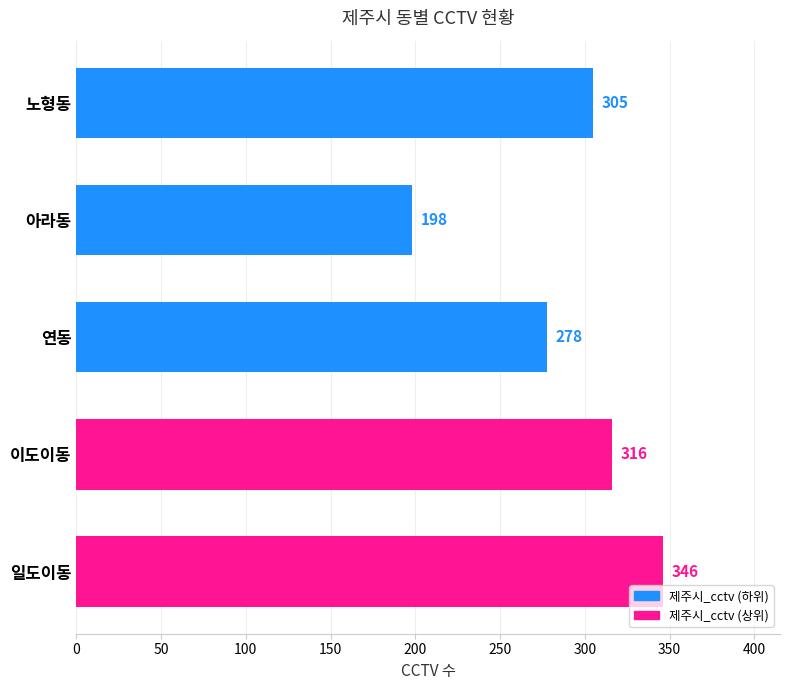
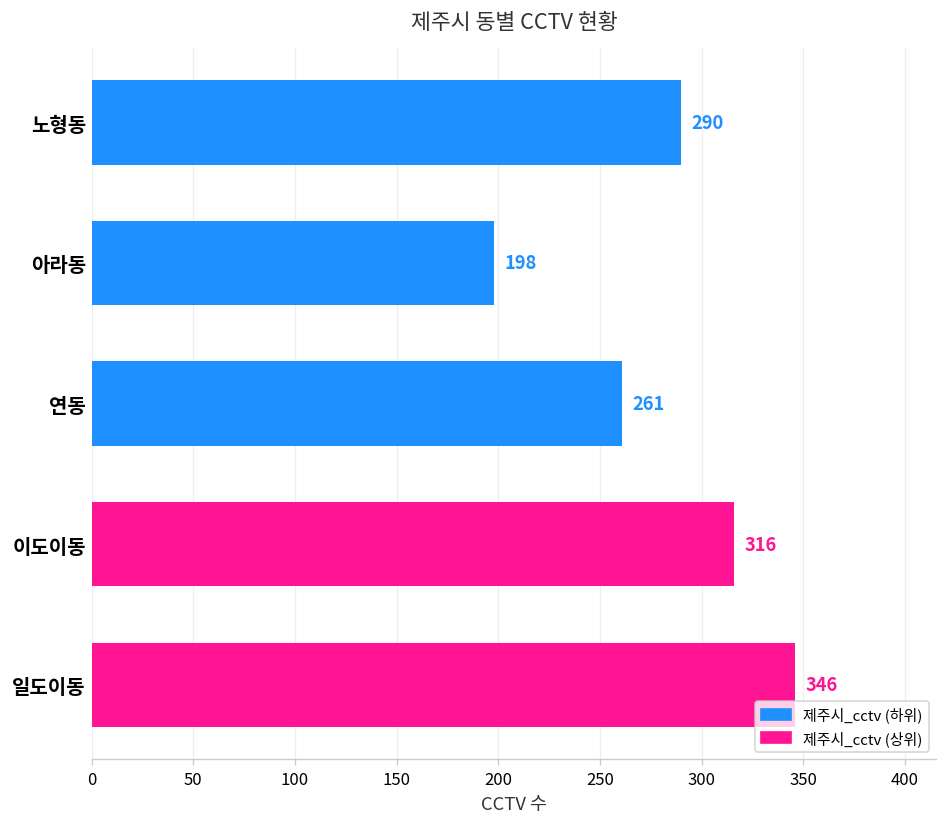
  {
-   "노형동": 305,
+   "노형동": 290,
    "아라동": 198,
-   "연동": 278,
+   "연동": 261,
    "이도이동": 316,
    "일도이동": 346
  }
